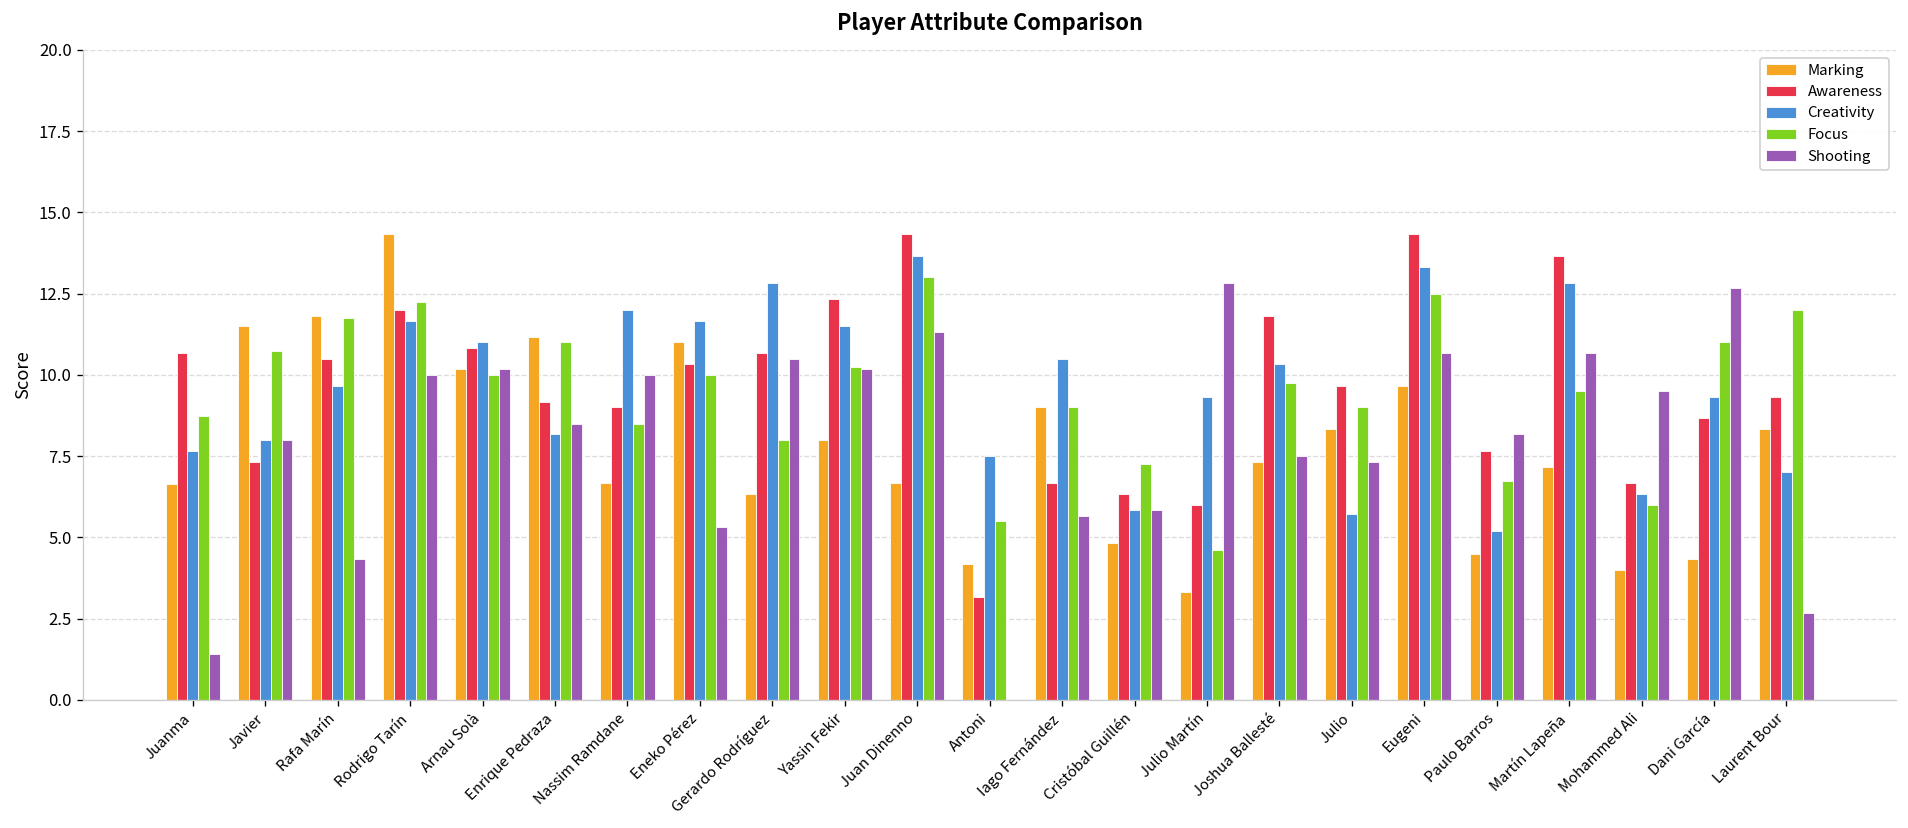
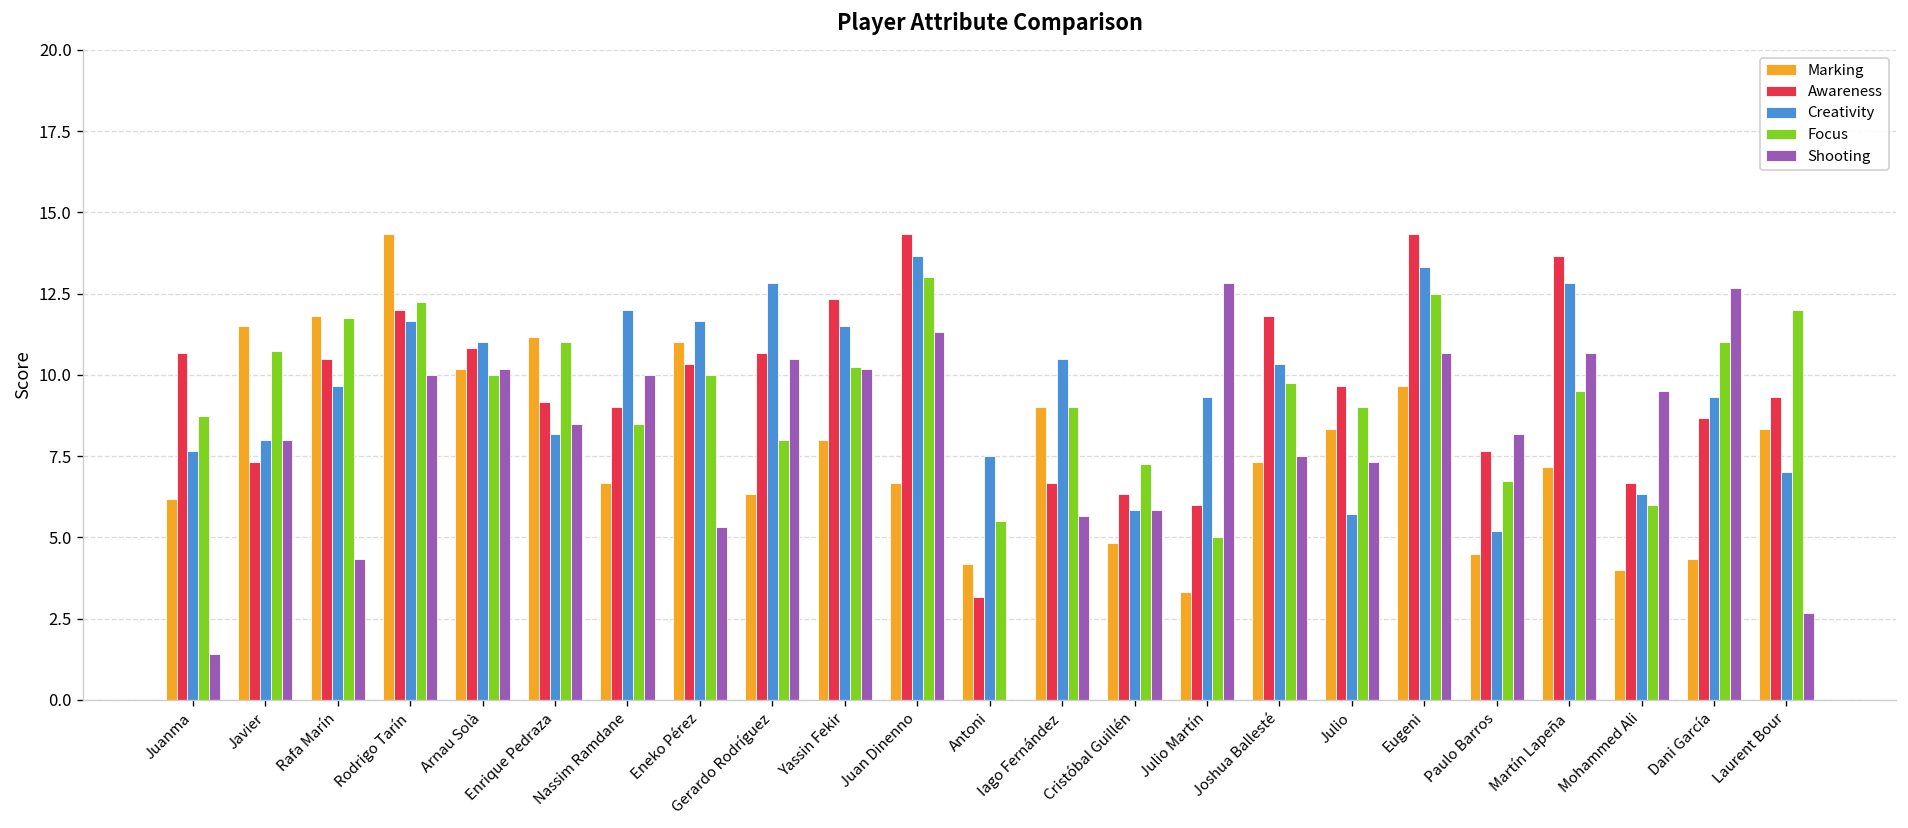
  {
    "Marking": {
-     "Juanma": 6.7,
+     "Juanma": 6.2,
      "Javier": 11.5,
      "Rafa Marín": 11.8,
      "Rodrigo Tarín": 14.3,
      "Arnau Solà": 10.2,
      "Enrique Pedraza": 11.2,
      "Nassim Ramdane": 6.7,
      "Eneko Pérez": 11.0,
      "Gerardo Rodríguez": 6.3,
      "Yassin Fekir": 8.0,
      "Juan Dinenno": 6.7,
      "Antoni": 4.2,
      "Iago Fernández": 9.0,
      "Cristóbal Guillén": 4.8,
      "Julio Martín": 3.3,
      "Joshua Ballesté": 7.3,
      "Julio": 8.3,
      "Eugeni": 9.7,
      "Paulo Barros": 4.5,
      "Martín Lapeña": 7.2,
      "Mohammed Ali": 4.0,
      "Dani García": 4.3,
      "Laurent Bour": 8.3
    },
    "Awareness": {
      "Juanma": 10.7,
      "Javier": 7.3,
      "Rafa Marín": 10.5,
      "Rodrigo Tarín": 12.0,
      "Arnau Solà": 10.8,
      "Enrique Pedraza": 9.2,
      "Nassim Ramdane": 9.0,
      "Eneko Pérez": 10.3,
      "Gerardo Rodríguez": 10.7,
      "Yassin Fekir": 12.3,
      "Juan Dinenno": 14.3,
      "Antoni": 3.2,
      "Iago Fernández": 6.7,
      "Cristóbal Guillén": 6.3,
      "Julio Martín": 6.0,
      "Joshua Ballesté": 11.8,
      "Julio": 9.7,
      "Eugeni": 14.3,
      "Paulo Barros": 7.7,
      "Martín Lapeña": 13.7,
      "Mohammed Ali": 6.7,
      "Dani García": 8.7,
      "Laurent Bour": 9.3
    },
    "Creativity": {
      "Juanma": 7.7,
      "Javier": 8.0,
      "Rafa Marín": 9.7,
      "Rodrigo Tarín": 11.7,
      "Arnau Solà": 11.0,
      "Enrique Pedraza": 8.2,
      "Nassim Ramdane": 12.0,
      "Eneko Pérez": 11.7,
      "Gerardo Rodríguez": 12.8,
      "Yassin Fekir": 11.5,
      "Juan Dinenno": 13.7,
      "Antoni": 7.5,
      "Iago Fernández": 10.5,
      "Cristóbal Guillén": 5.8,
      "Julio Martín": 9.3,
      "Joshua Ballesté": 10.3,
      "Julio": 5.7,
      "Eugeni": 13.3,
      "Paulo Barros": 5.2,
      "Martín Lapeña": 12.8,
      "Mohammed Ali": 6.3,
      "Dani García": 9.3,
      "Laurent Bour": 7.0
    },
    "Focus": {
      "Juanma": 8.8,
      "Javier": 10.8,
      "Rafa Marín": 11.8,
      "Rodrigo Tarín": 12.3,
      "Arnau Solà": 10.0,
      "Enrique Pedraza": 11.0,
      "Nassim Ramdane": 8.5,
      "Eneko Pérez": 10.0,
      "Gerardo Rodríguez": 8.0,
      "Yassin Fekir": 10.3,
      "Juan Dinenno": 13.0,
      "Antoni": 5.5,
      "Iago Fernández": 9.0,
      "Cristóbal Guillén": 7.3,
-     "Julio Martín": 4.6,
+     "Julio Martín": 5.0,
      "Joshua Ballesté": 9.8,
      "Julio": 9.0,
      "Eugeni": 12.5,
      "Paulo Barros": 6.8,
      "Martín Lapeña": 9.5,
      "Mohammed Ali": 6.0,
      "Dani García": 11.0,
      "Laurent Bour": 12.0
    },
    "Shooting": {
      "Juanma": 1.4,
      "Javier": 8.0,
      "Rafa Marín": 4.3,
      "Rodrigo Tarín": 10.0,
      "Arnau Solà": 10.2,
      "Enrique Pedraza": 8.5,
      "Nassim Ramdane": 10.0,
      "Eneko Pérez": 5.3,
      "Gerardo Rodríguez": 10.5,
      "Yassin Fekir": 10.2,
      "Juan Dinenno": 11.3,
      "Antoni": 0.0,
      "Iago Fernández": 5.7,
      "Cristóbal Guillén": 5.8,
      "Julio Martín": 12.8,
      "Joshua Ballesté": 7.5,
      "Julio": 7.3,
      "Eugeni": 10.7,
      "Paulo Barros": 8.2,
      "Martín Lapeña": 10.7,
      "Mohammed Ali": 9.5,
      "Dani García": 12.7,
      "Laurent Bour": 2.7
    }
  }
